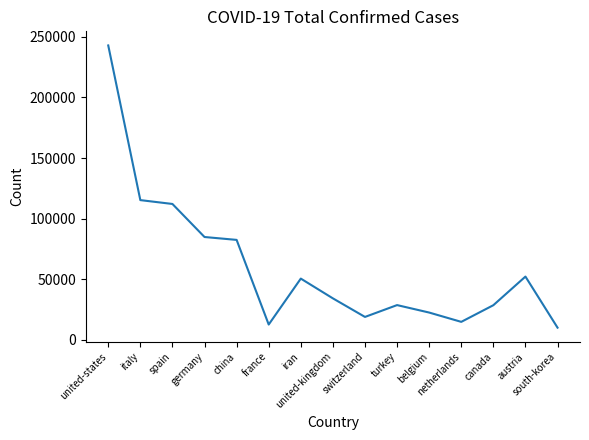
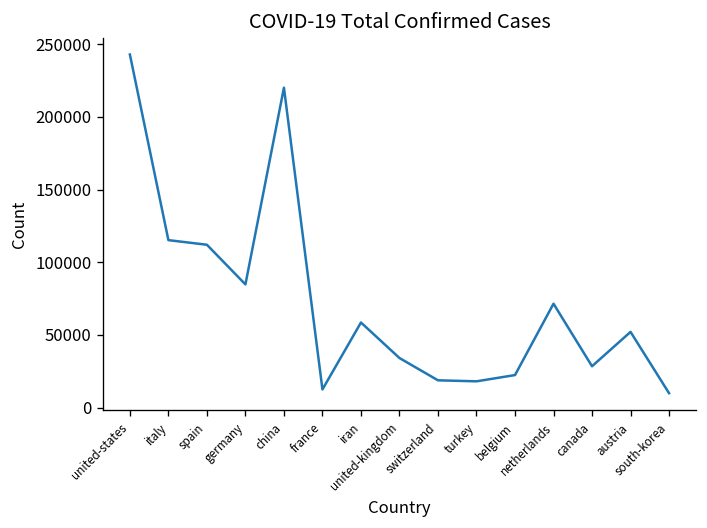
  {
    "united-states": 243000,
    "italy": 115000,
    "spain": 112000,
    "germany": 85000,
-   "china": 82000,
+   "china": 220000,
    "france": 13000,
-   "iran": 50000,
+   "iran": 59000,
    "united-kingdom": 34000,
    "switzerland": 19000,
-   "turkey": 29000,
+   "turkey": 18000,
    "belgium": 22000,
-   "netherlands": 15000,
+   "netherlands": 72000,
    "canada": 29000,
    "austria": 52000,
    "south-korea": 10000
  }
